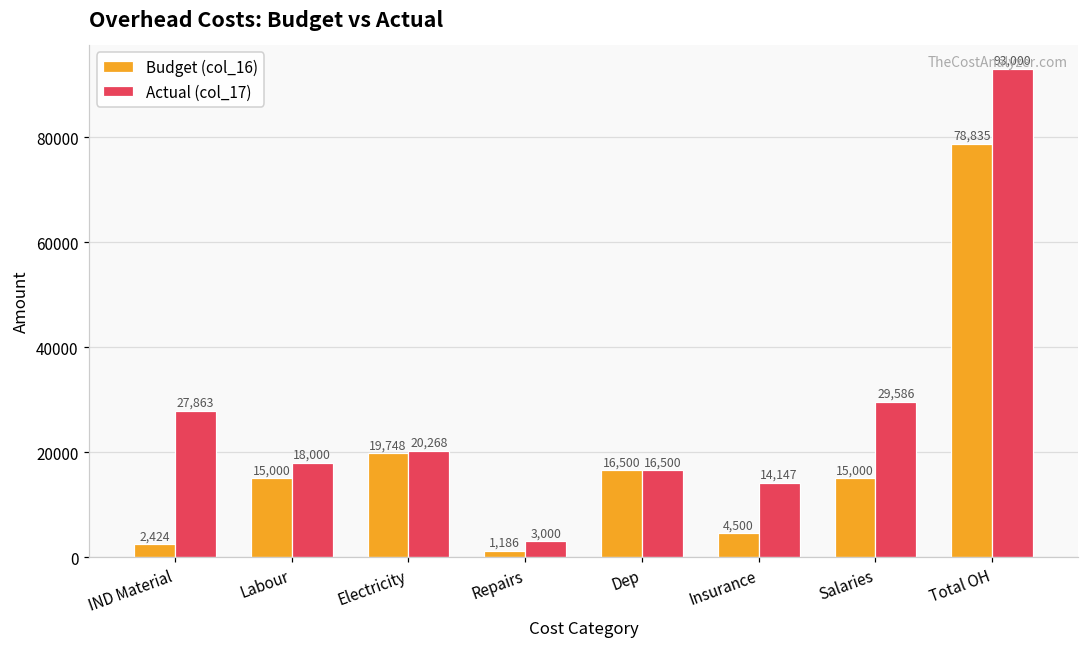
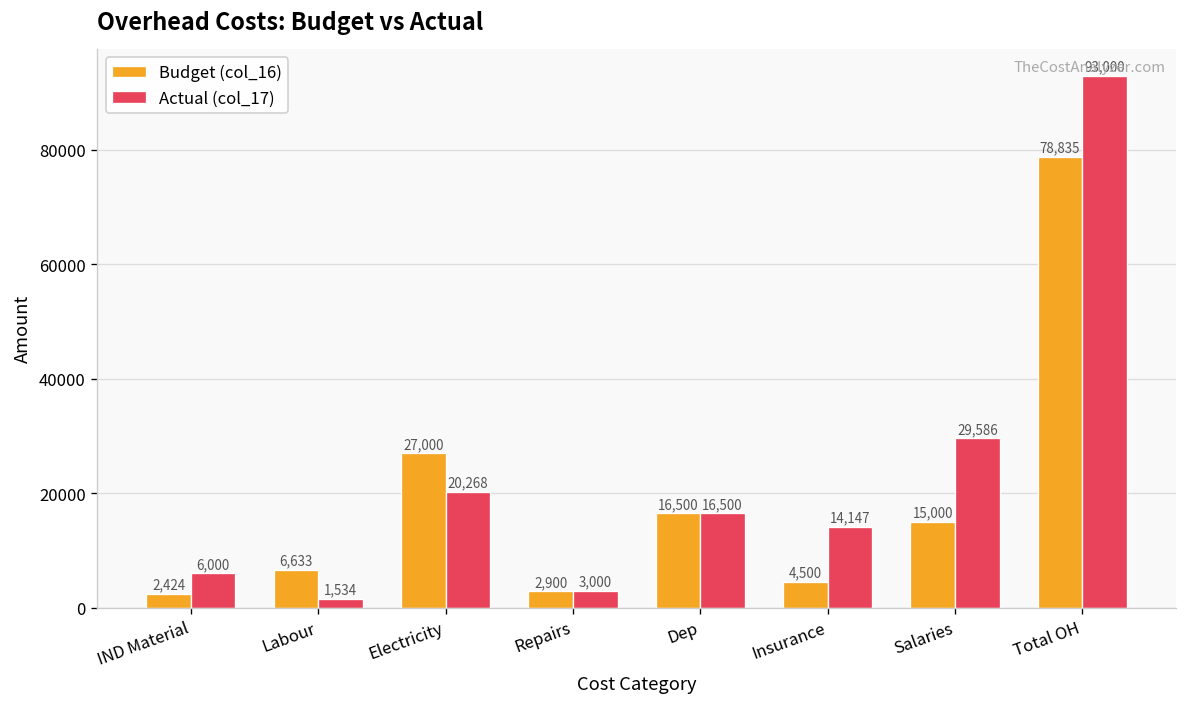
  {
    "Budget (col_16)": {
      "IND Material": "2,424",
-     "Labour": "15,000",
-     "Electricity": "19,748",
-     "Repairs": "1,186",
+     "Labour": "6,633",
+     "Electricity": "27,000",
+     "Repairs": "2,900",
      "Dep": "16,500",
      "Insurance": "4,500",
      "Salaries": "15,000",
      "Total OH": "78,835"
    },
    "Actual (col_17)": {
-     "IND Material": "27,863",
-     "Labour": "18,000",
+     "IND Material": "6,000",
+     "Labour": "1,534",
      "Electricity": "20,268",
      "Repairs": "3,000",
      "Dep": "16,500",
      "Insurance": "14,147",
      "Salaries": "29,586"
    }
  }
